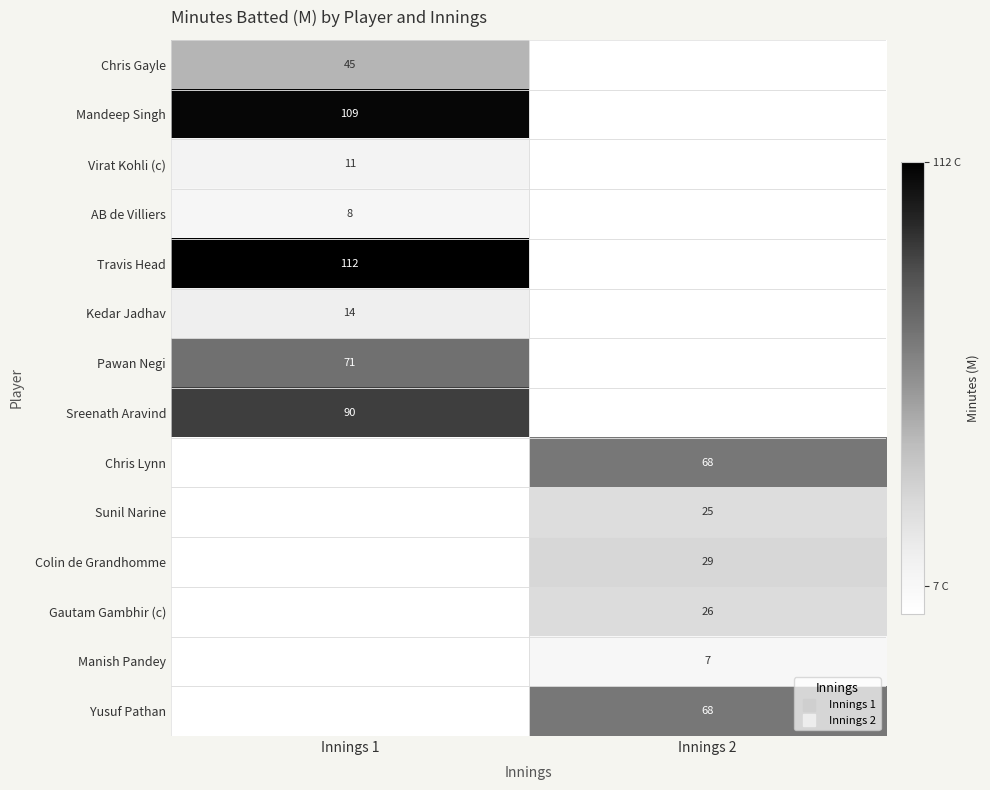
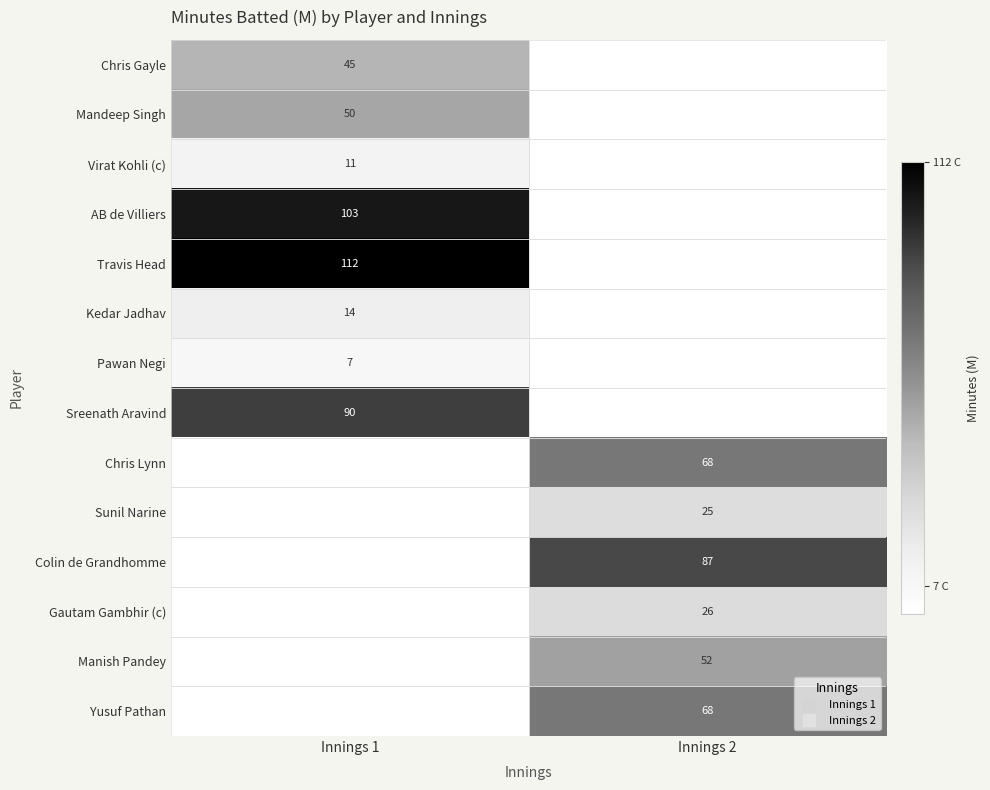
  {
    "Chris Gayle": {
      "Innings 1": 45
    },
    "Mandeep Singh": {
-     "Innings 1": 109
+     "Innings 1": 50
    },
    "Virat Kohli (c)": {
      "Innings 1": 11
    },
    "AB de Villiers": {
-     "Innings 1": 8
+     "Innings 1": 103
    },
    "Travis Head": {
      "Innings 1": 112
    },
    "Kedar Jadhav": {
      "Innings 1": 14
    },
    "Pawan Negi": {
-     "Innings 1": 71
+     "Innings 1": 7
    },
    "Sreenath Aravind": {
      "Innings 1": 90
    },
    "Chris Lynn": {
      "Innings 2": 68
    },
    "Sunil Narine": {
      "Innings 2": 25
    },
    "Colin de Grandhomme": {
-     "Innings 2": 29
+     "Innings 2": 87
    },
    "Gautam Gambhir (c)": {
      "Innings 2": 26
    },
    "Manish Pandey": {
-     "Innings 2": 7
+     "Innings 2": 52
    },
    "Yusuf Pathan": {
      "Innings 2": 68
    }
  }
